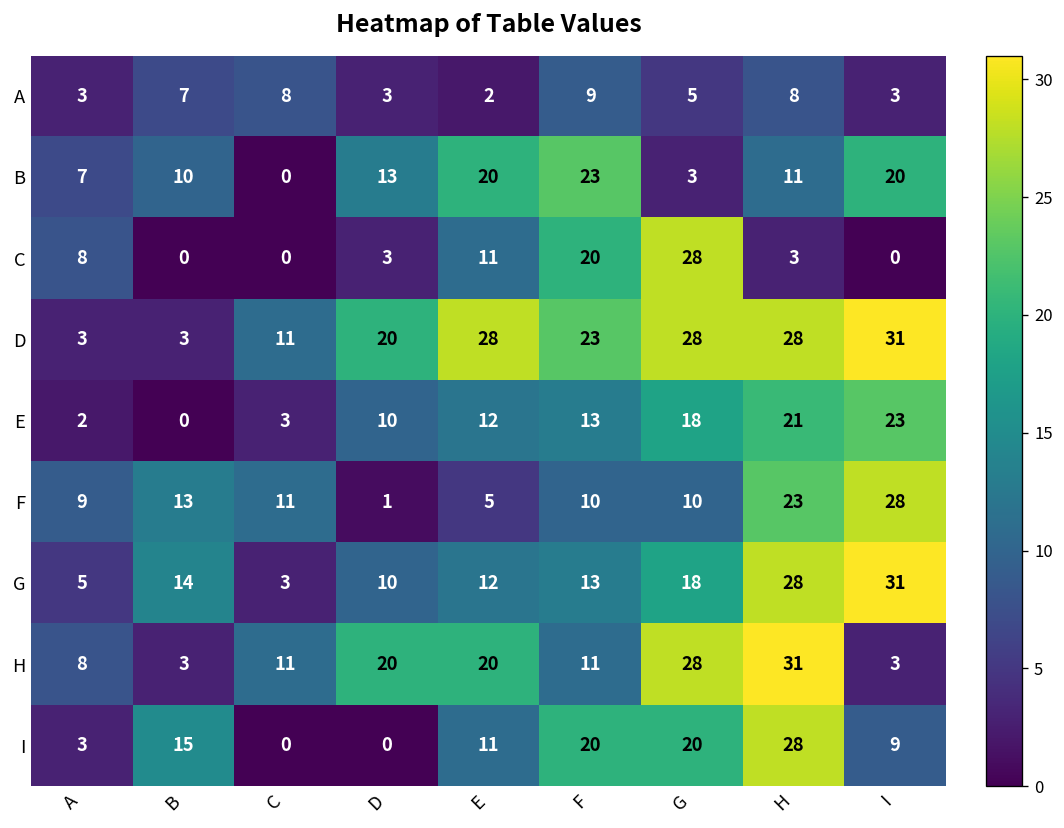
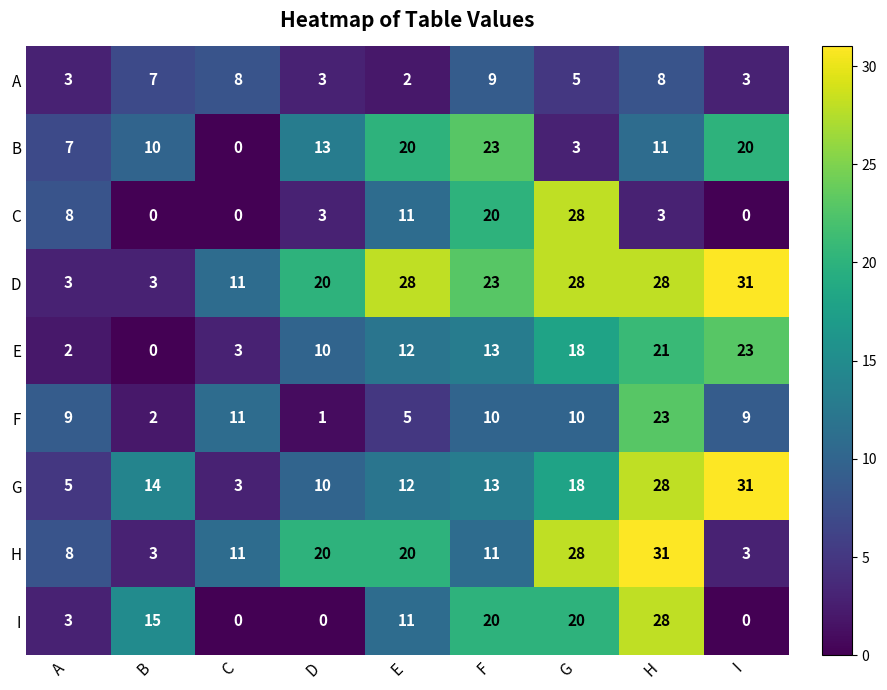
  {
    "A": {
      "A": 3,
      "B": 7,
      "C": 8,
      "D": 3,
      "E": 2,
      "F": 9,
      "G": 5,
      "H": 8,
      "I": 3
    },
    "B": {
      "A": 7,
      "B": 10,
      "C": 0,
      "D": 13,
      "E": 20,
      "F": 23,
      "G": 3,
      "H": 11,
      "I": 20
    },
    "C": {
      "A": 8,
      "B": 0,
      "C": 0,
      "D": 3,
      "E": 11,
      "F": 20,
      "G": 28,
      "H": 3,
      "I": 0
    },
    "D": {
      "A": 3,
      "B": 3,
      "C": 11,
      "D": 20,
      "E": 28,
      "F": 23,
      "G": 28,
      "H": 28,
      "I": 31
    },
    "E": {
      "A": 2,
      "B": 0,
      "C": 3,
      "D": 10,
      "E": 12,
      "F": 13,
      "G": 18,
      "H": 21,
      "I": 23
    },
    "F": {
      "A": 9,
-     "B": 13,
+     "B": 2,
      "C": 11,
      "D": 1,
      "E": 5,
      "F": 10,
      "G": 10,
      "H": 23,
-     "I": 28
+     "I": 9
    },
    "G": {
      "A": 5,
      "B": 14,
      "C": 3,
      "D": 10,
      "E": 12,
      "F": 13,
      "G": 18,
      "H": 28,
      "I": 31
    },
    "H": {
      "A": 8,
      "B": 3,
      "C": 11,
      "D": 20,
      "E": 20,
      "F": 11,
      "G": 28,
      "H": 31,
      "I": 3
    },
    "I": {
      "A": 3,
      "B": 15,
      "C": 0,
      "D": 0,
      "E": 11,
      "F": 20,
      "G": 20,
      "H": 28,
-     "I": 9
+     "I": 0
    }
  }
